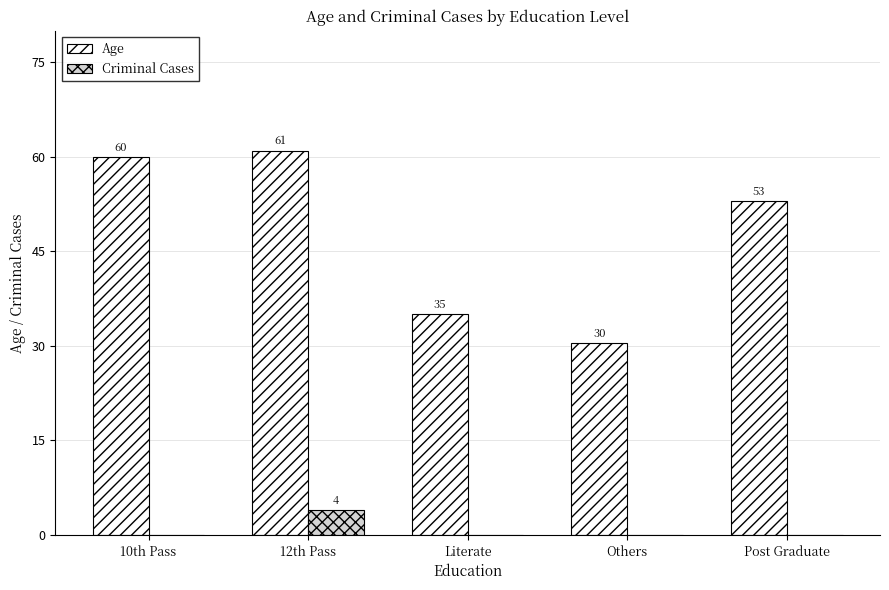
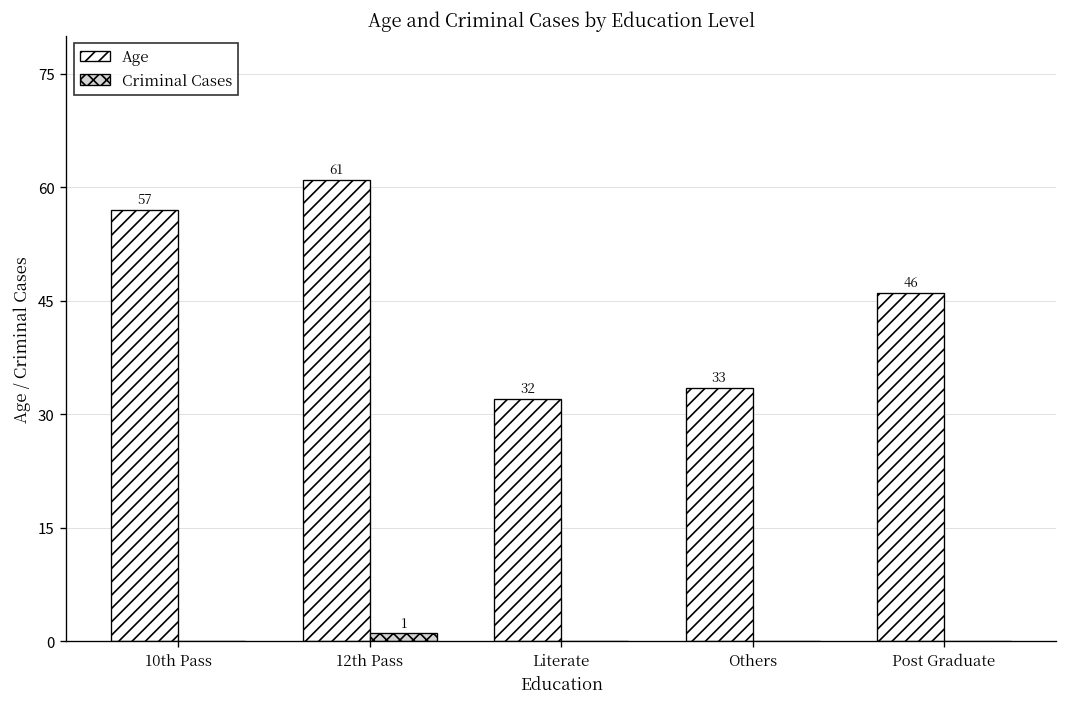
  {
    "Age": {
-     "10th Pass": 60,
+     "10th Pass": 57,
      "12th Pass": 61,
-     "Literate": 35,
-     "Others": 30,
-     "Post Graduate": 53
+     "Literate": 32,
+     "Others": 33,
+     "Post Graduate": 46
    },
    "Criminal Cases": {
-     "12th Pass": 4
+     "12th Pass": 1
    }
  }
